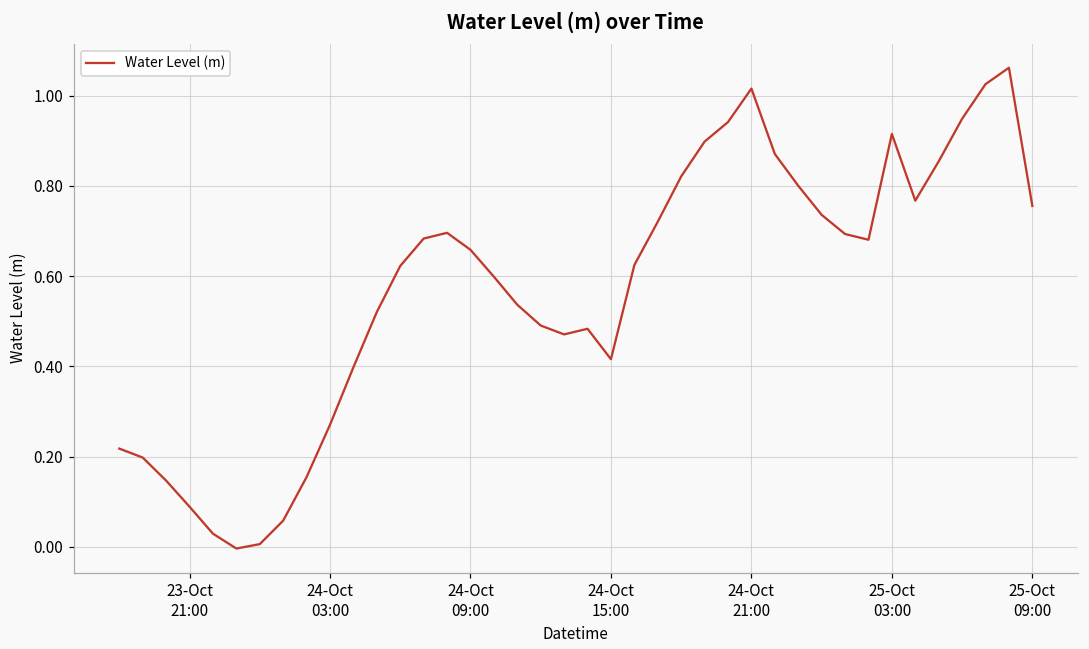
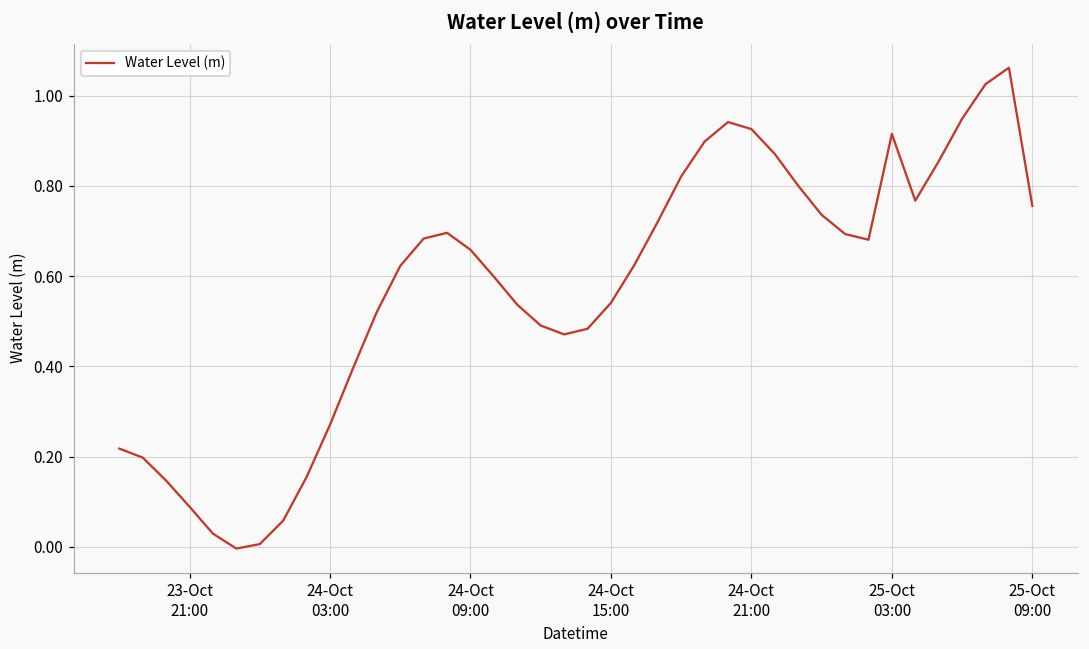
  {
    "23-Oct 21:00": 0.09,
    "24-Oct 03:00": 0.27,
    "24-Oct 09:00": 0.66,
-   "24-Oct 15:00": 0.42,
-   "24-Oct 21:00": 1.02,
+   "24-Oct 15:00": 0.54,
+   "24-Oct 21:00": 0.93,
    "25-Oct 03:00": 0.92,
    "25-Oct 09:00": 0.76
  }
